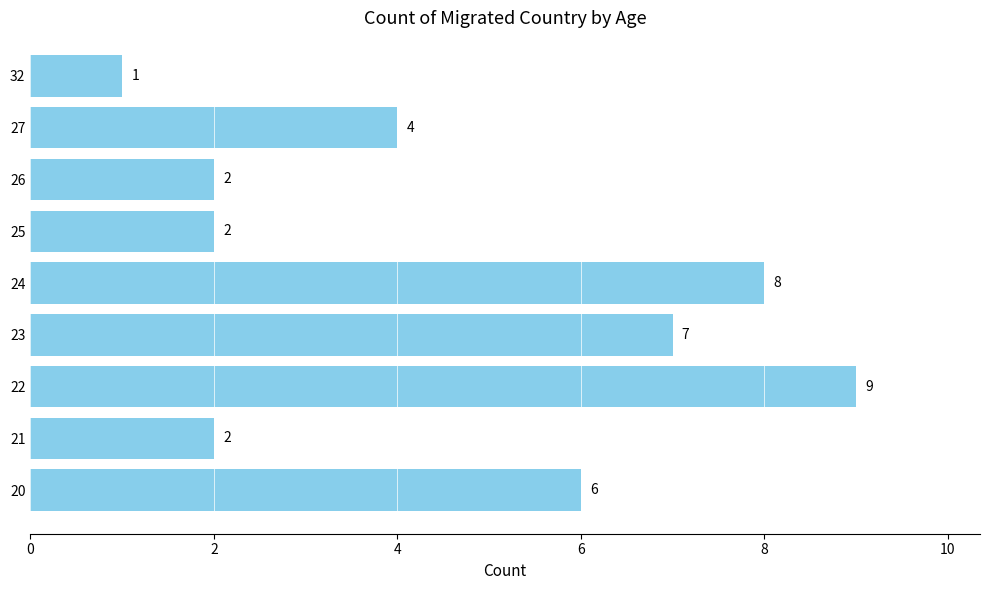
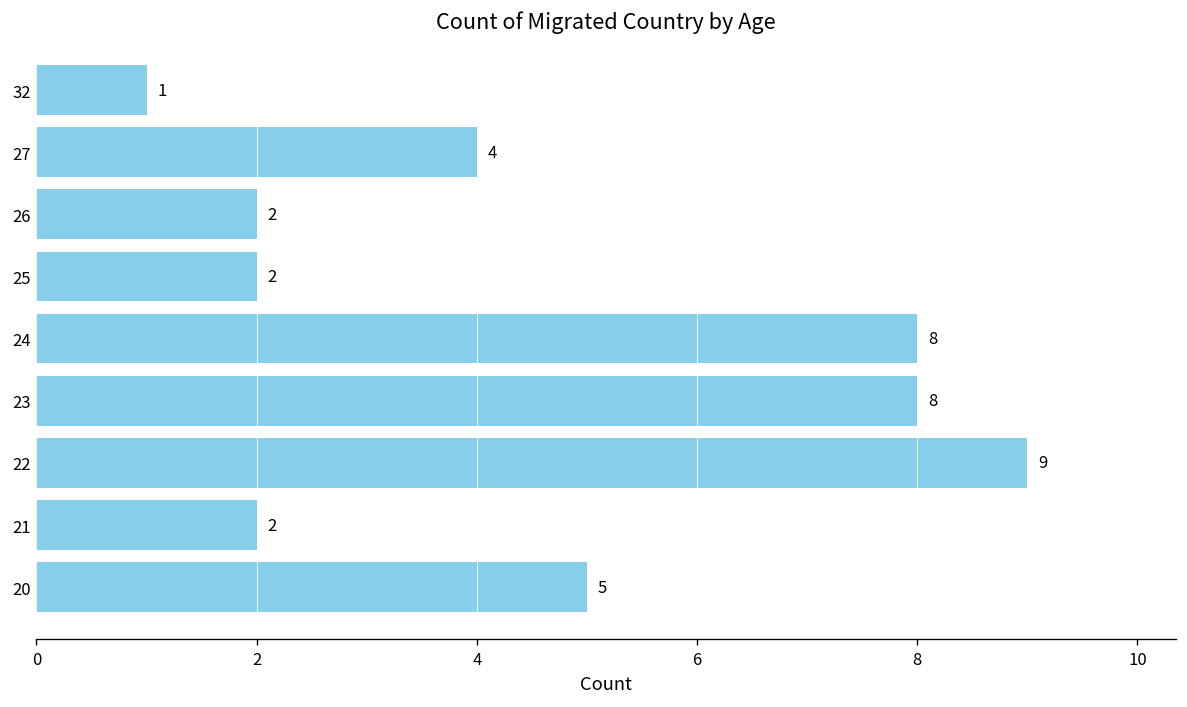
  {
    "32": 1,
    "27": 4,
    "26": 2,
    "25": 2,
    "24": 8,
-   "23": 7,
+   "23": 8,
    "22": 9,
    "21": 2,
-   "20": 6
+   "20": 5
  }
